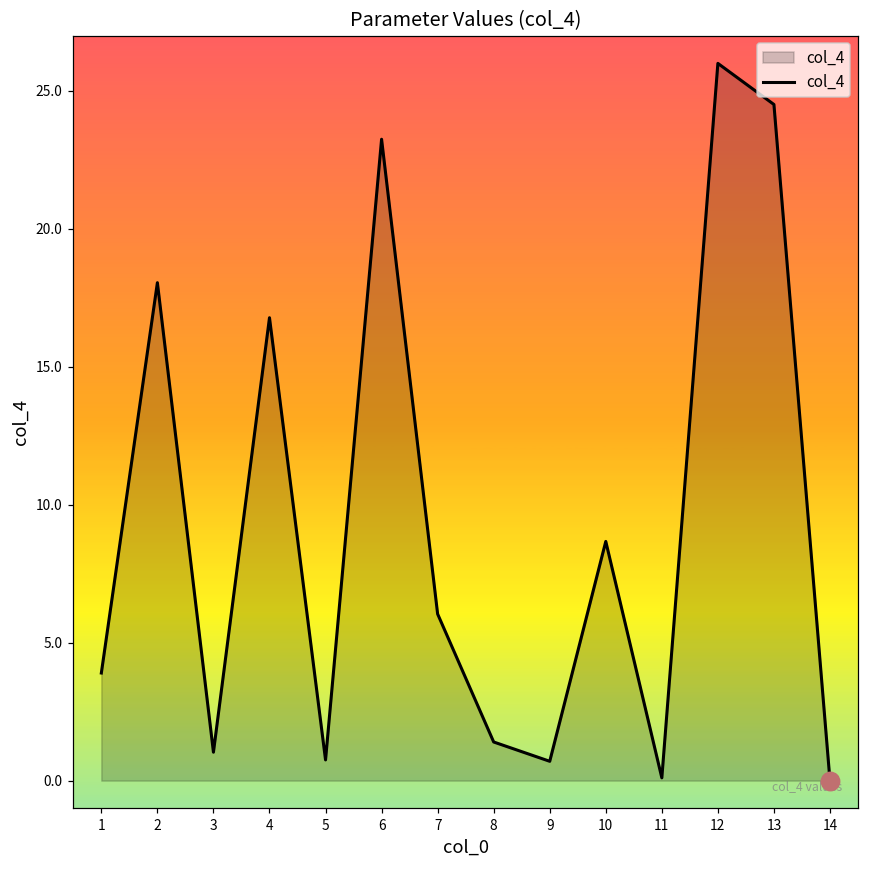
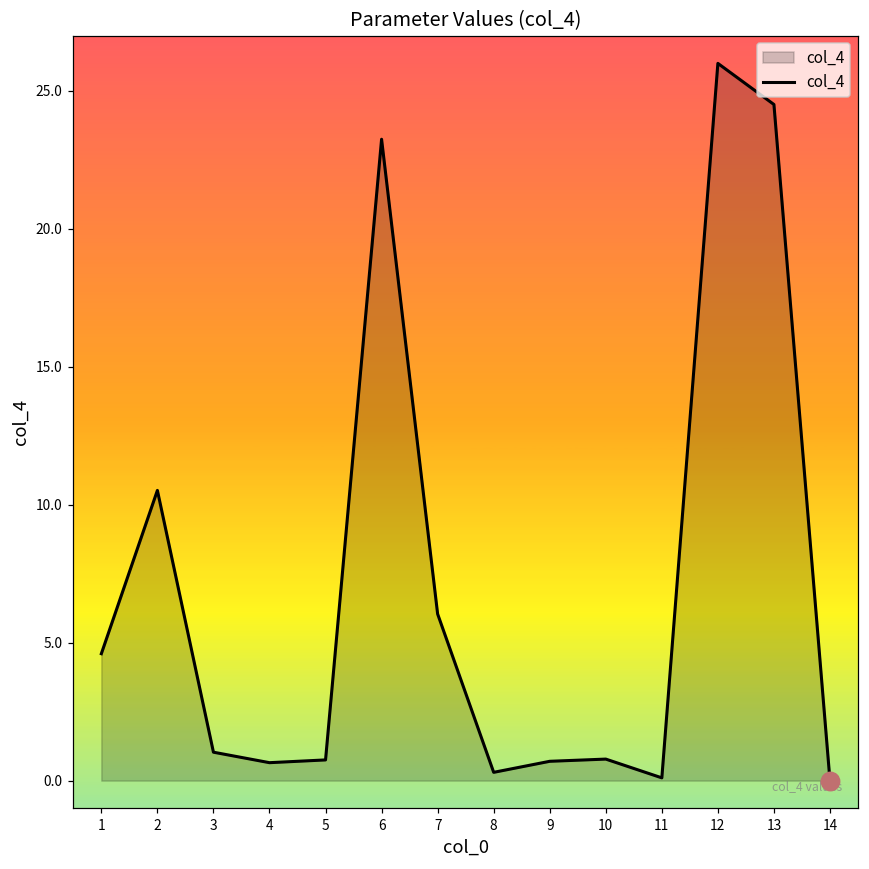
  {
    "col_4": {
-     "1": 3.9,
-     "2": 18.1,
+     "1": 4.6,
+     "2": 10.5,
      "3": 1.0,
-     "4": 16.8,
+     "4": 0.7,
      "5": 0.8,
      "6": 23.3,
      "7": 6.0,
-     "8": 1.4,
+     "8": 0.3,
      "9": 0.7,
-     "10": 8.7,
+     "10": 0.8,
      "11": 0.1,
      "12": 26.0,
      "13": 24.5
    }
  }
